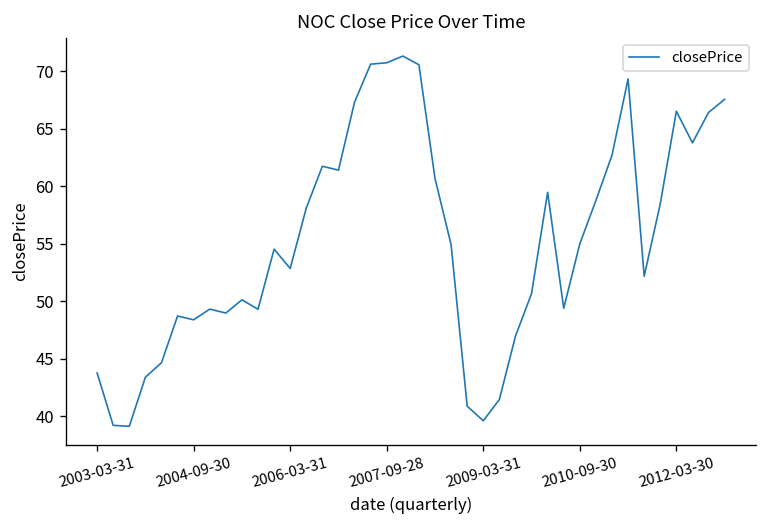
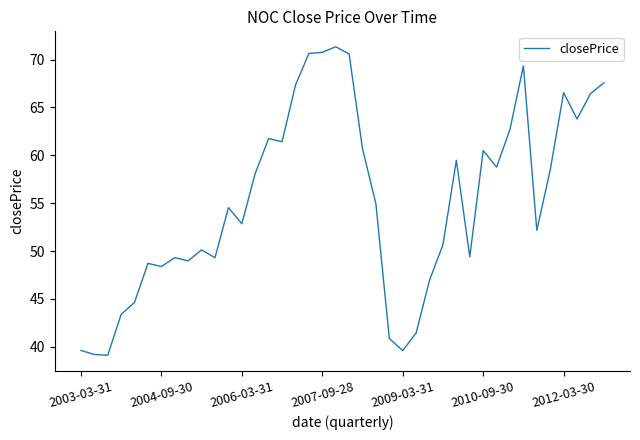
  {
-   "2003-03-31": 44,
+   "2003-03-31": 40,
    "2004-09-30": 48,
    "2006-03-31": 53,
    "2007-09-28": 71,
    "2009-03-31": 40,
-   "2010-09-30": 55,
+   "2010-09-30": 61,
    "2012-03-30": 67
  }
